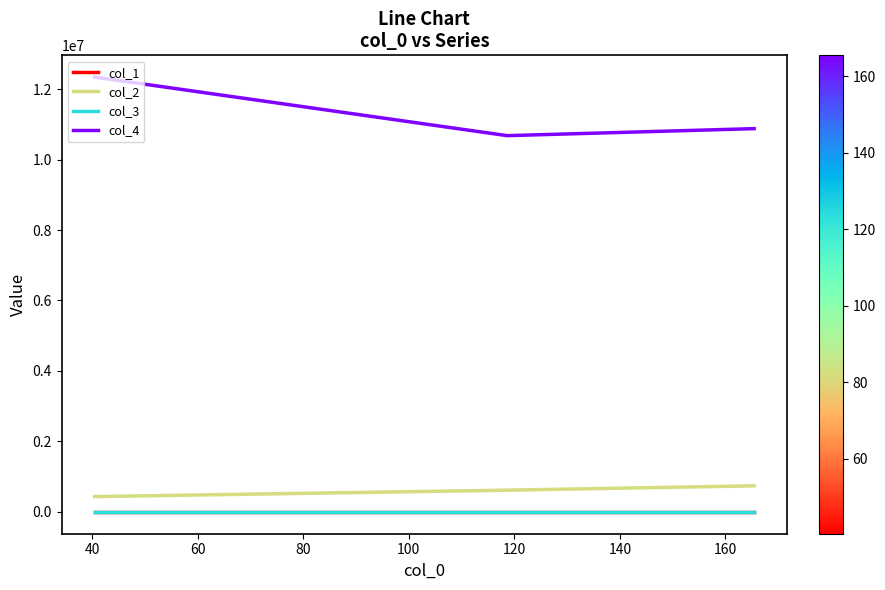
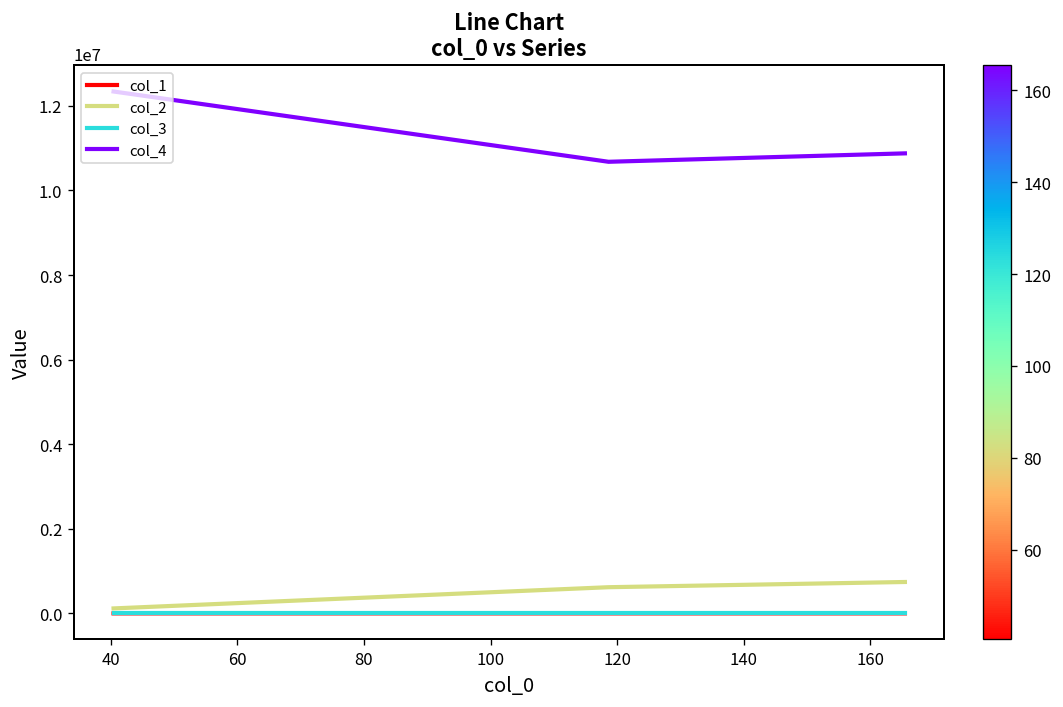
  {
    "col_3": {
      "40": 0
    },
    "col_2": {
-     "40": 400000
+     "40": 100000
    }
  }
